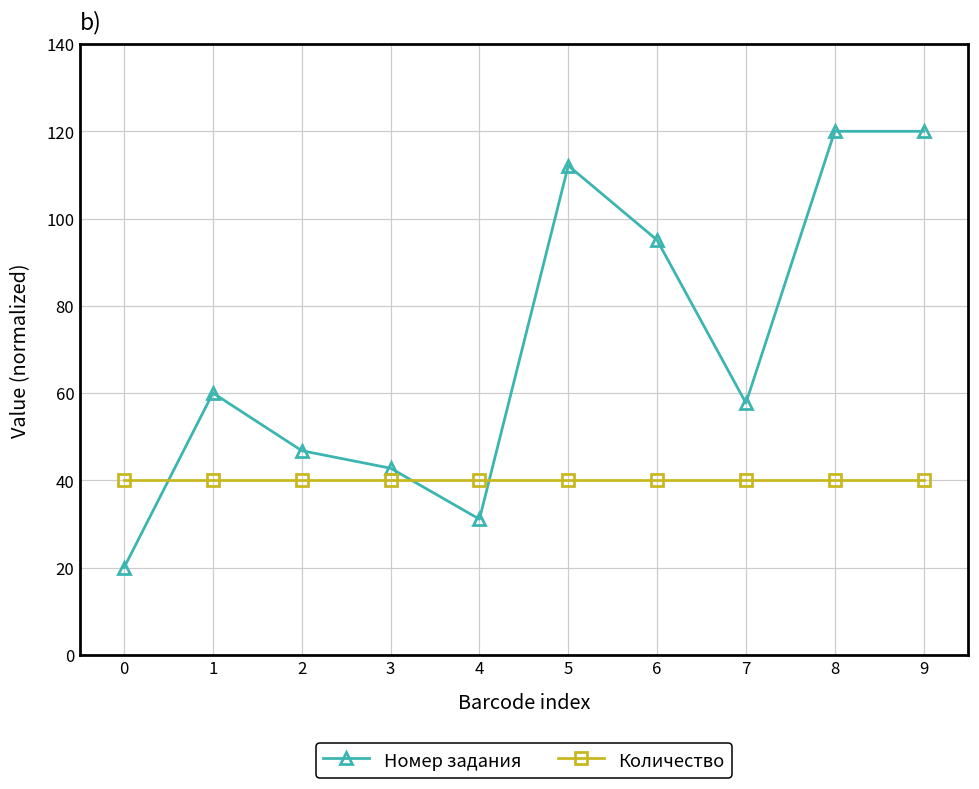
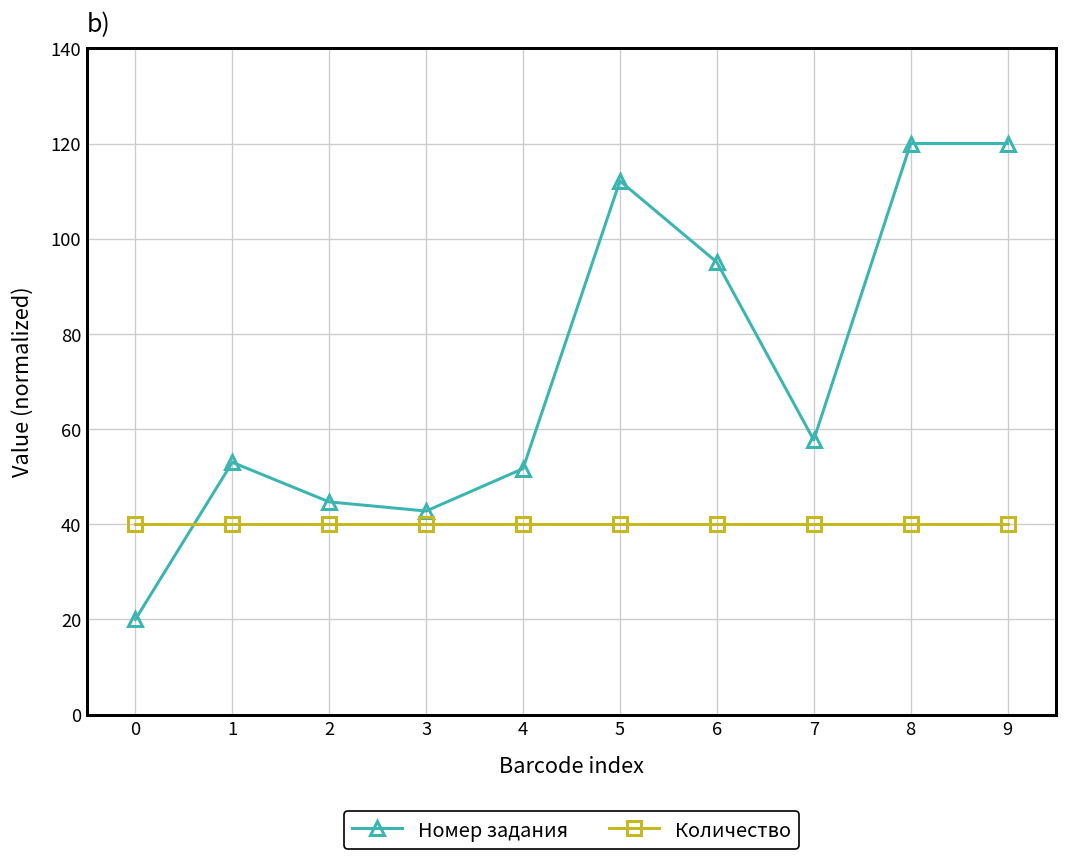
  {
    "Номер задания": {
      "0": 20,
-     "1": 60,
-     "2": 47,
+     "1": 53,
+     "2": 45,
      "3": 43,
-     "4": 31,
+     "4": 52,
      "5": 112,
      "6": 95,
      "7": 58,
      "8": 120,
      "9": 120
    },
    "Количество": {
      "0": 40,
      "1": 40,
      "2": 40,
      "3": 40,
      "4": 40,
      "5": 40,
      "6": 40,
      "7": 40,
      "8": 40,
      "9": 40
    }
  }
